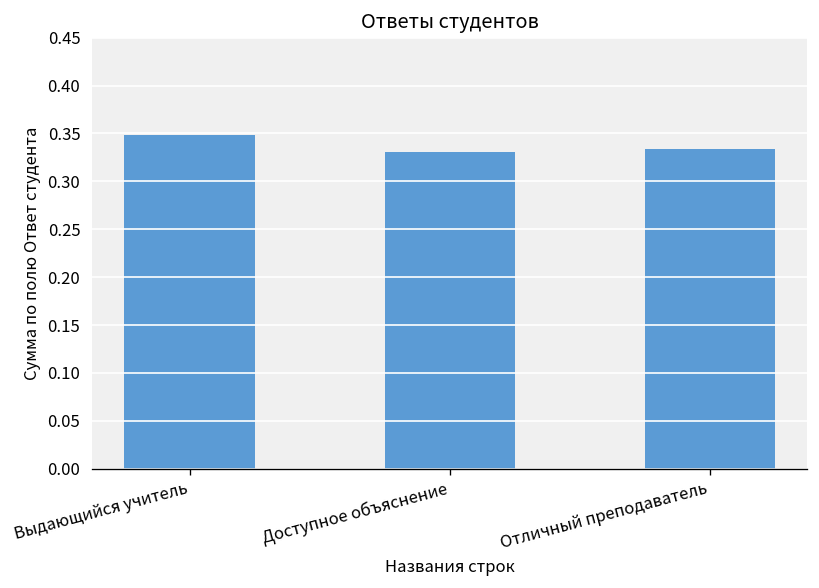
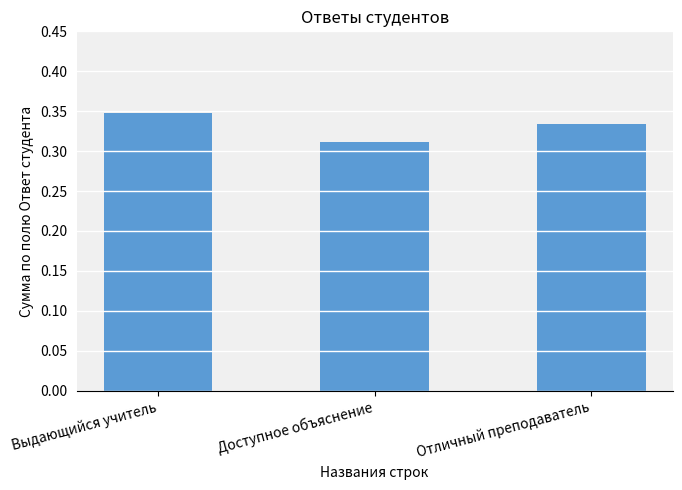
  {
    "Выдающийся учитель": 0.35,
-   "Доступное объяснение": 0.33,
+   "Доступное объяснение": 0.31,
    "Отличный преподаватель": 0.33
  }
